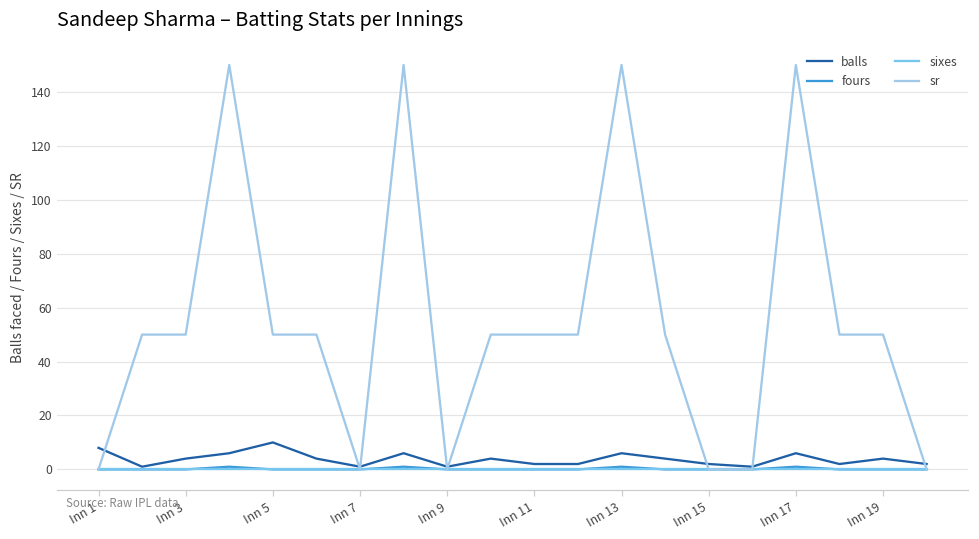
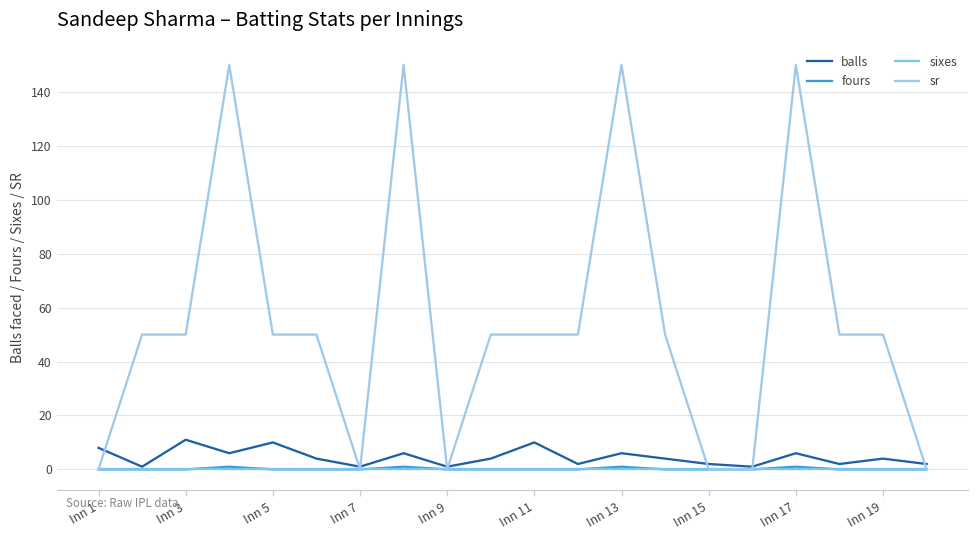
  {
    "balls": {
      "Inn 1": 8,
-     "Inn 3": 4,
+     "Inn 3": 11,
      "Inn 5": 10,
-     "Inn 11": 2,
+     "Inn 11": 10,
      "Inn 13": 6,
      "Inn 15": 2,
      "Inn 17": 6,
      "Inn 19": 4
    }
  }
